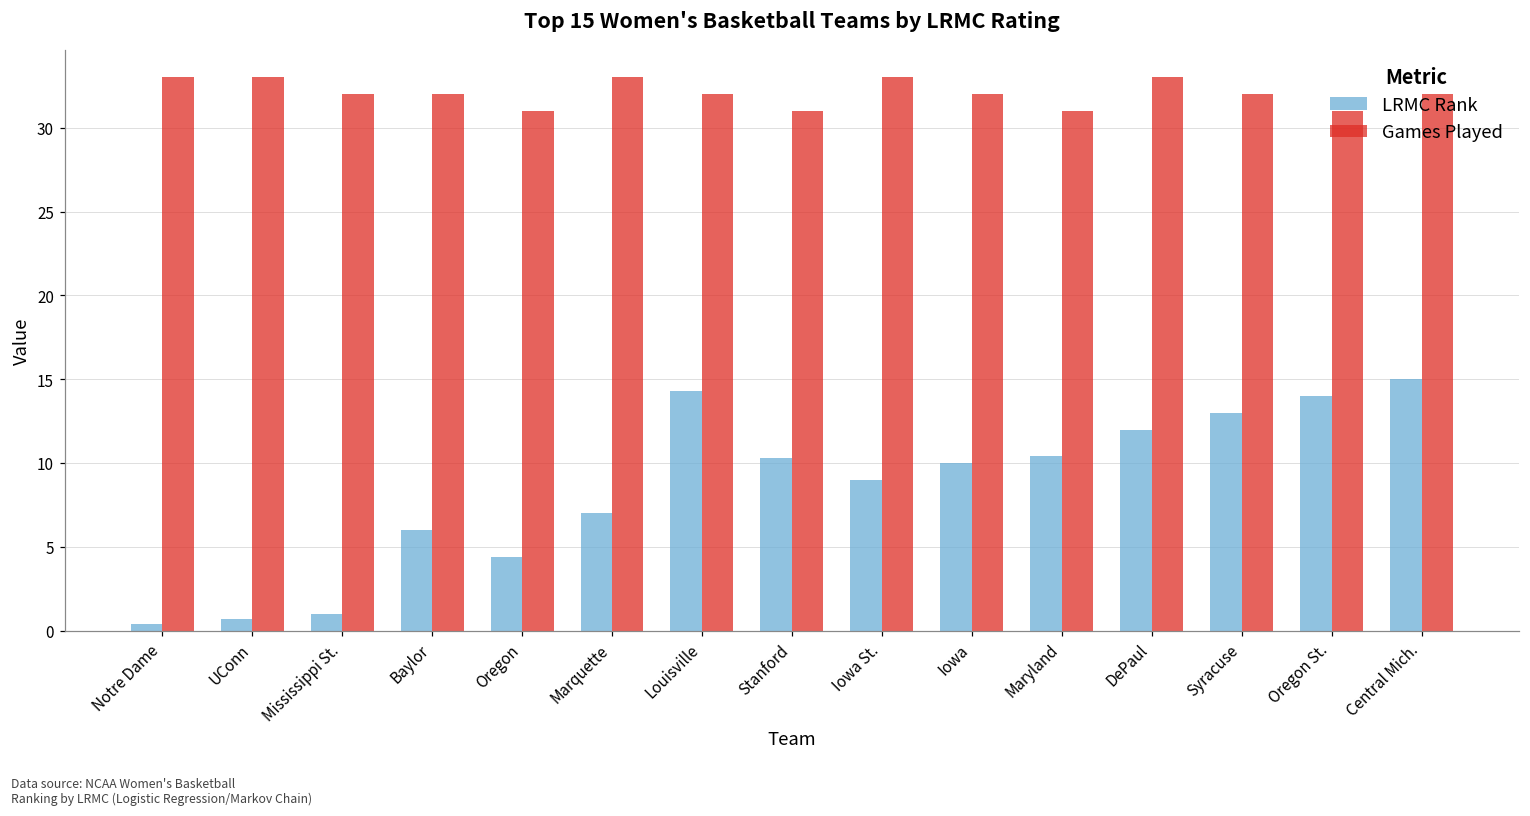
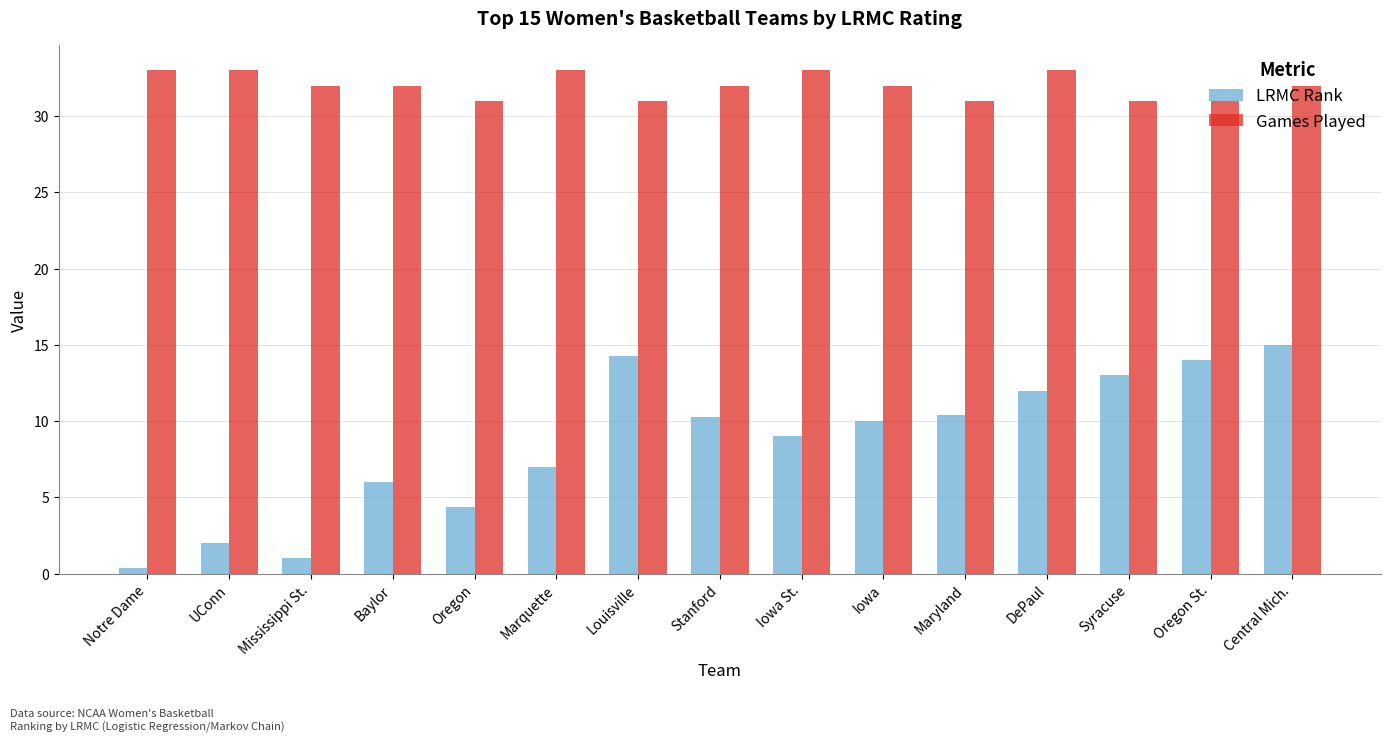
  {
    "LRMC Rank": {
      "Notre Dame": 0.4,
-     "UConn": 0.7,
+     "UConn": 2.0,
      "Mississippi St.": 1.0,
      "Baylor": 6.0,
      "Oregon": 4.4,
      "Marquette": 7.0,
      "Louisville": 14.3,
      "Stanford": 10.3,
      "Iowa St.": 9.0,
      "Iowa": 10.0,
      "Maryland": 10.4,
      "DePaul": 12.0,
      "Syracuse": 13.0,
      "Oregon St.": 14.0,
      "Central Mich.": 15.0
    },
    "Games Played": {
      "Notre Dame": 33,
      "UConn": 33,
      "Mississippi St.": 32,
      "Baylor": 32,
      "Oregon": 31,
      "Marquette": 33,
-     "Louisville": 32,
-     "Stanford": 31,
+     "Louisville": 31,
+     "Stanford": 32,
      "Iowa St.": 33,
      "Iowa": 32,
      "Maryland": 31,
      "DePaul": 33,
-     "Syracuse": 32,
+     "Syracuse": 31,
      "Oregon St.": 31,
      "Central Mich.": 32
    }
  }
